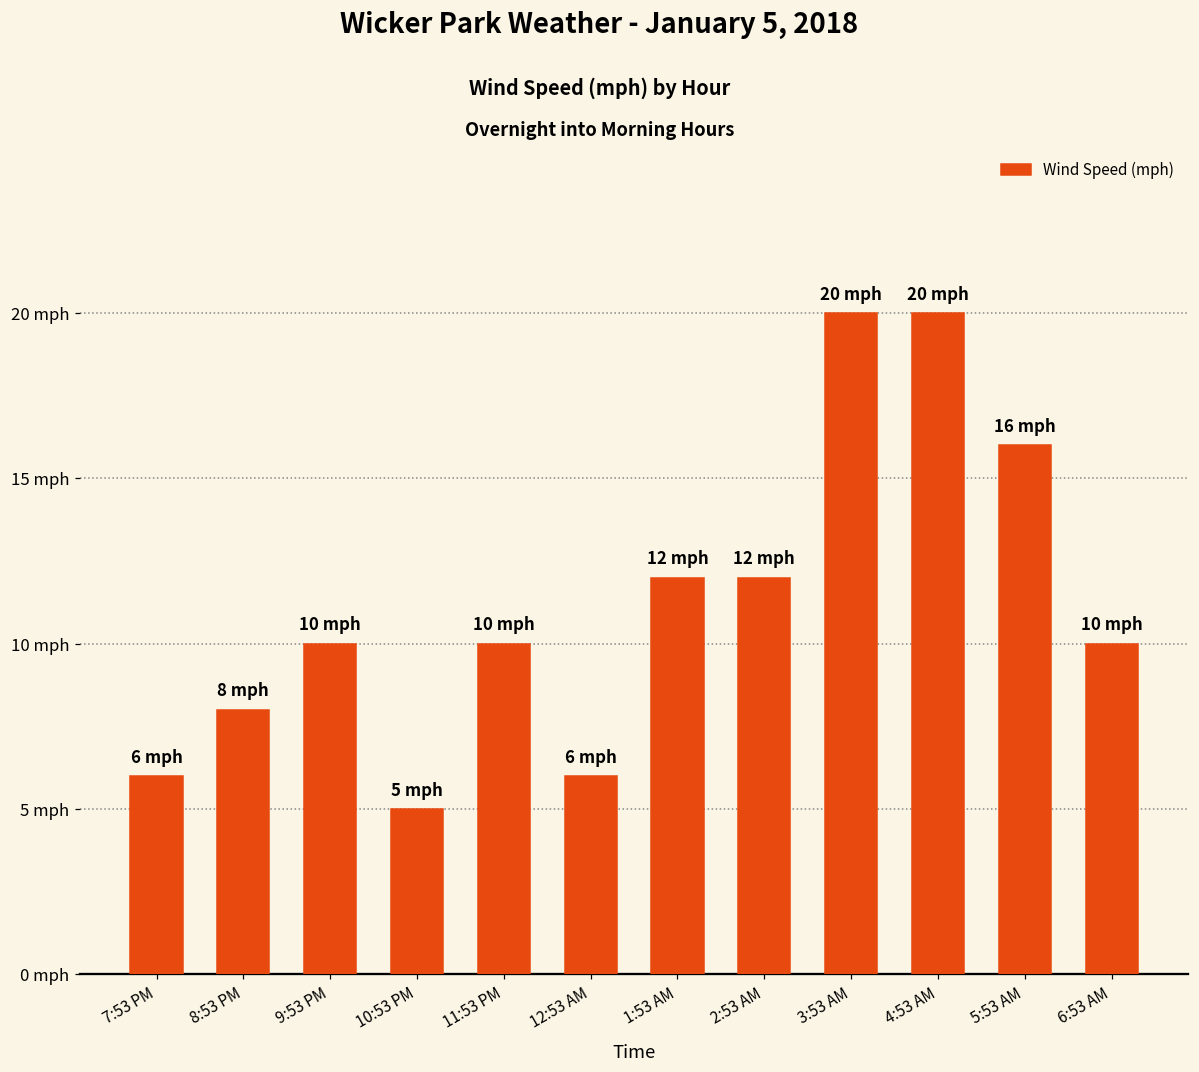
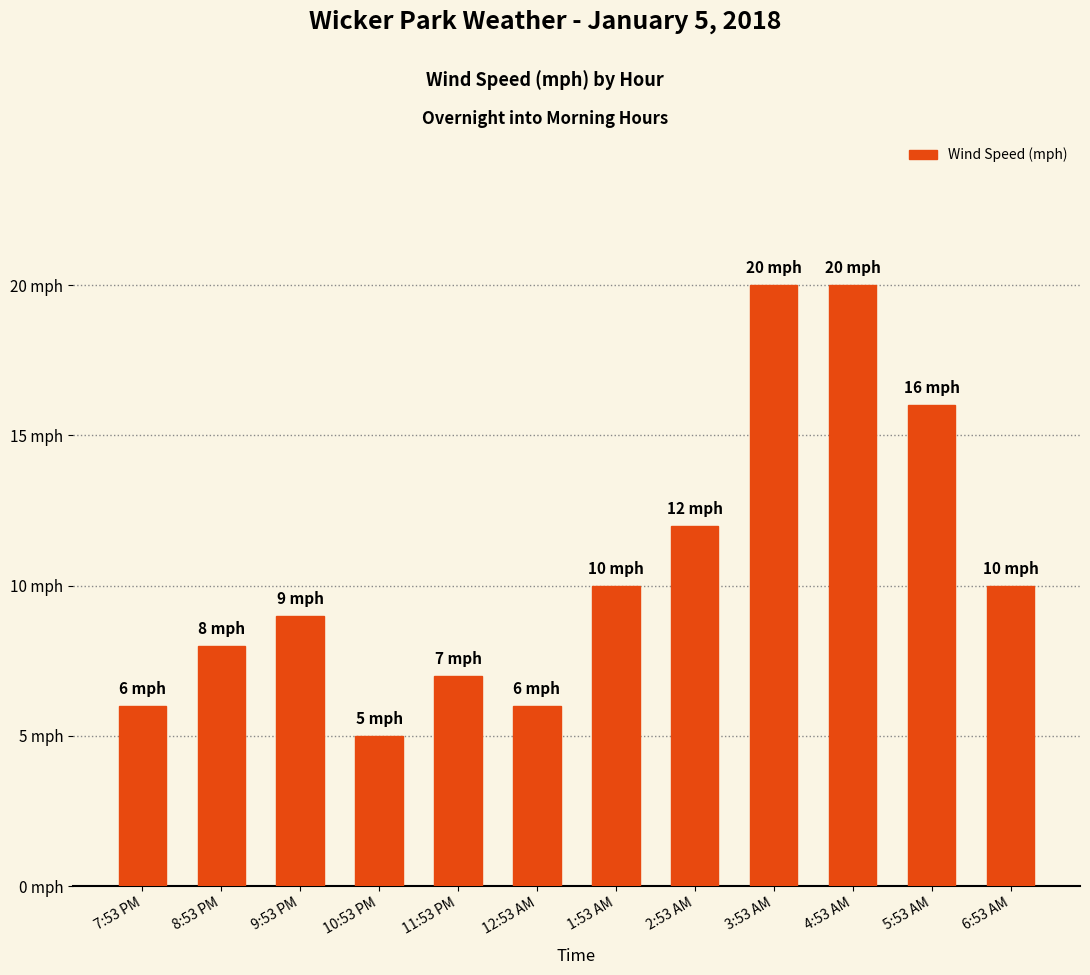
  {
    "7:53 PM": 6,
    "8:53 PM": 8,
-   "9:53 PM": 10,
+   "9:53 PM": 9,
    "10:53 PM": 5,
-   "11:53 PM": 10,
+   "11:53 PM": 7,
    "12:53 AM": 6,
-   "1:53 AM": 12,
+   "1:53 AM": 10,
    "2:53 AM": 12,
    "3:53 AM": 20,
    "4:53 AM": 20,
    "5:53 AM": 16,
    "6:53 AM": 10
  }
